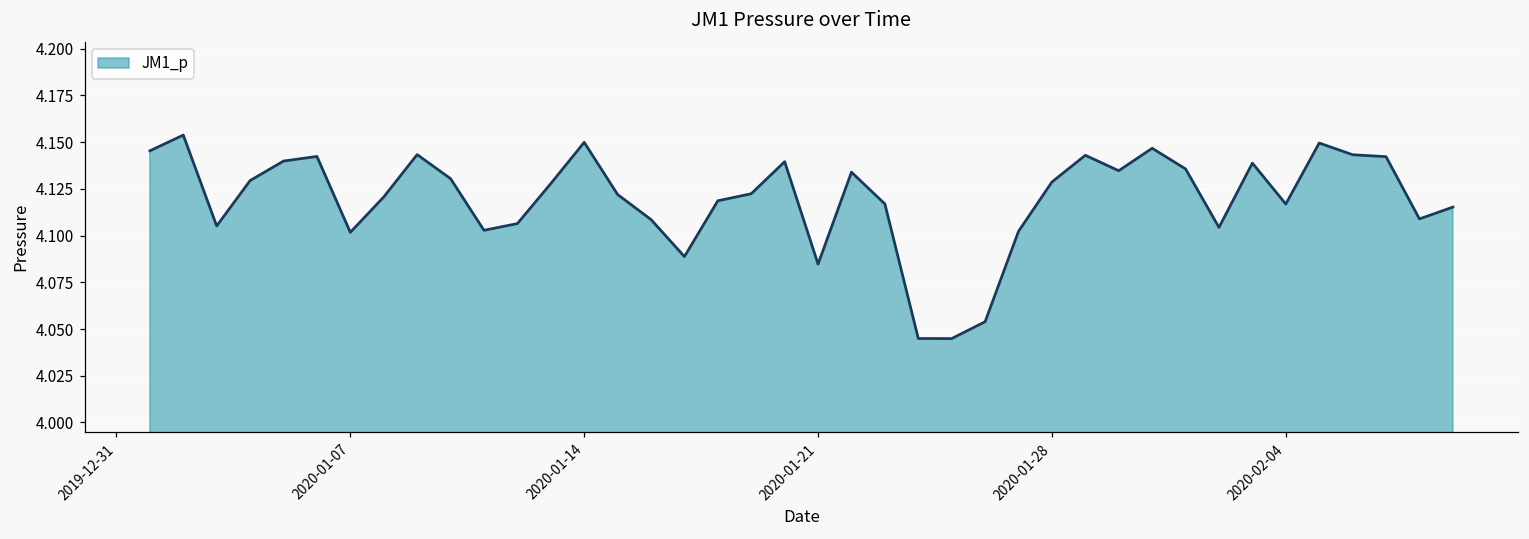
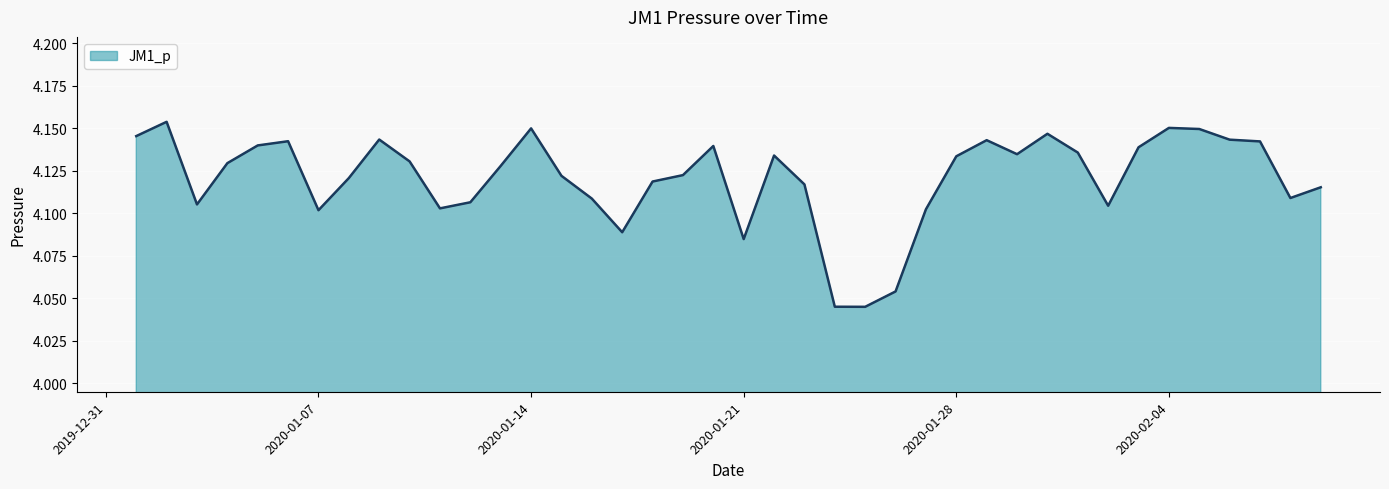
  {
    "2020-01-07": 4.102,
    "2020-01-14": 4.150,
    "2020-01-21": 4.085,
-   "2020-01-28": 4.129,
-   "2020-02-04": 4.117
+   "2020-01-28": 4.133,
+   "2020-02-04": 4.150
  }
